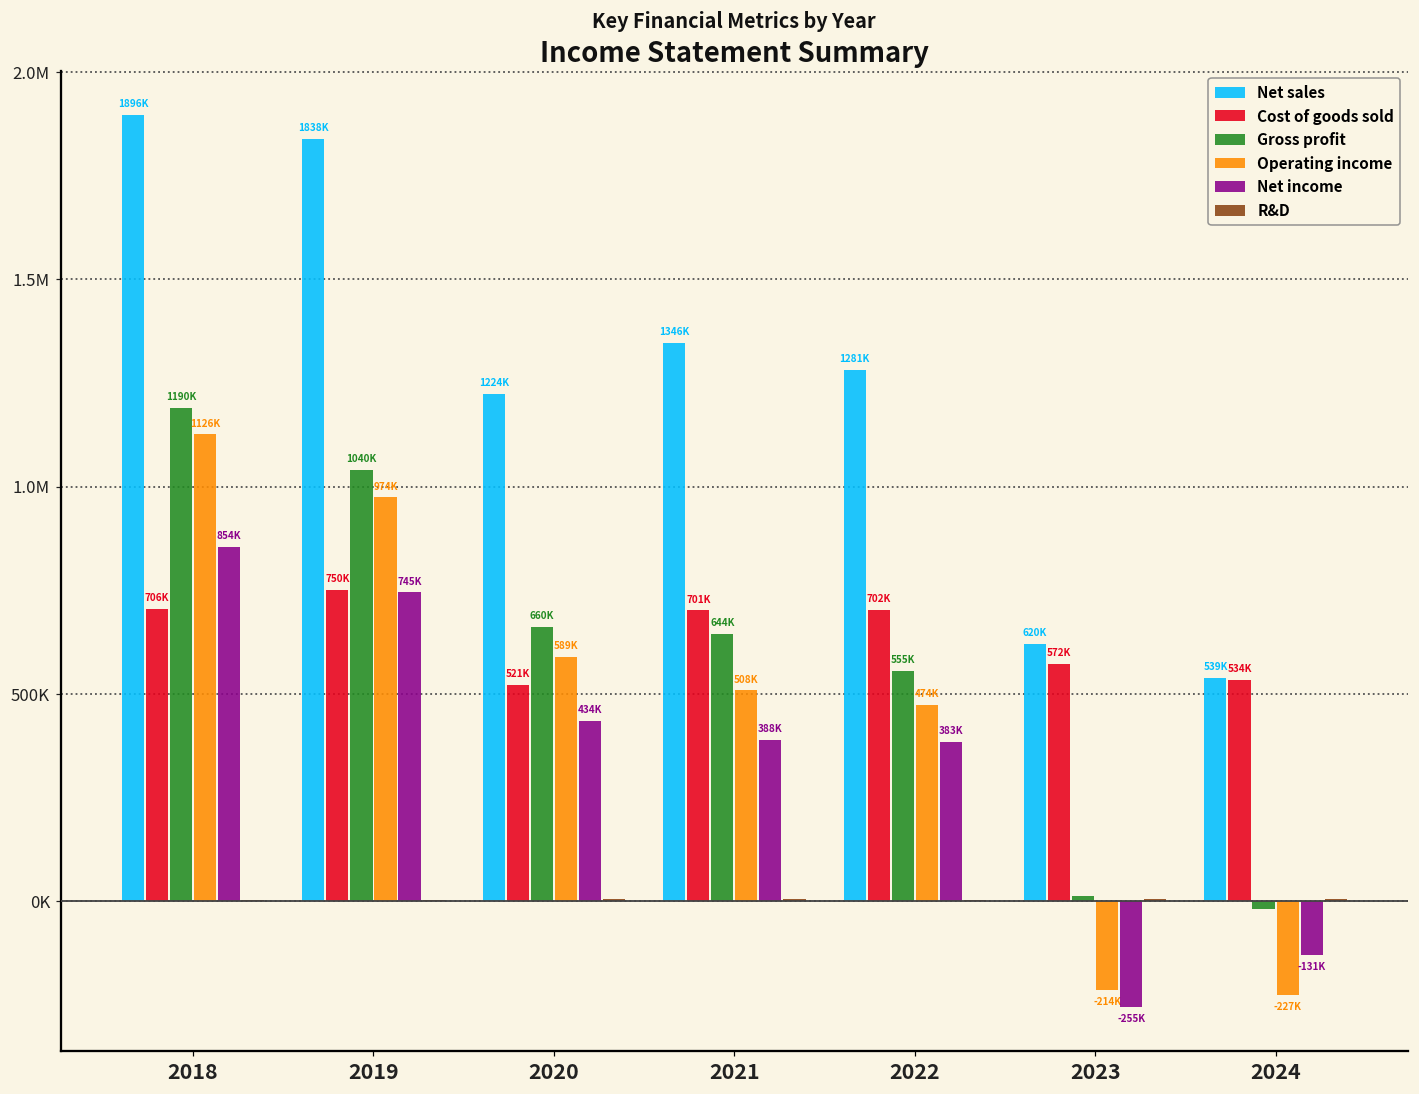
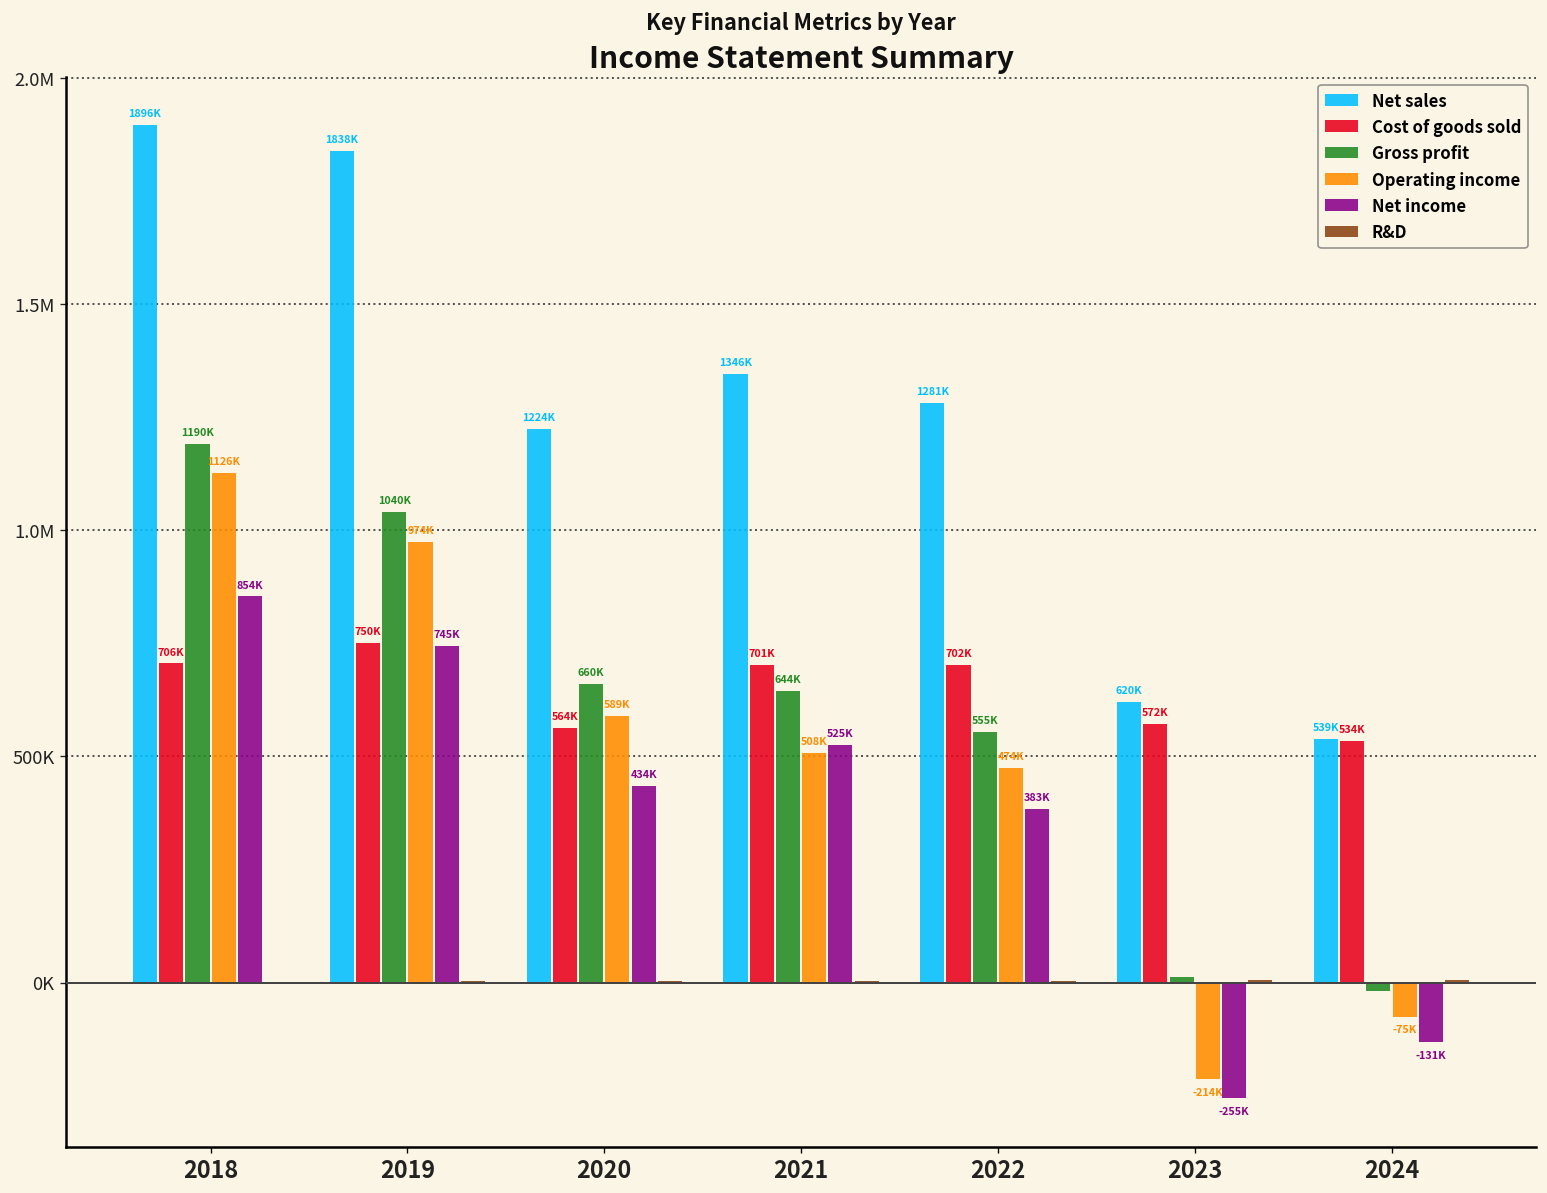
  {
    "Net sales": {
      "2018": "1896K",
      "2019": "1838K",
      "2020": "1224K",
      "2021": "1346K",
      "2022": "1281K",
      "2023": "620K",
      "2024": "539K"
    },
    "Cost of goods sold": {
      "2018": "706K",
      "2019": "750K",
-     "2020": "521K",
+     "2020": "564K",
      "2021": "701K",
      "2022": "702K",
      "2023": "572K",
      "2024": "534K"
    },
    "Gross profit": {
      "2018": "1190K",
      "2019": "1040K",
      "2020": "660K",
      "2021": "644K",
      "2022": "555K"
    },
    "Operating income": {
      "2018": "1126K",
      "2019": "974K",
      "2020": "589K",
      "2021": "508K",
      "2022": "474K",
      "2023": "-214K",
-     "2024": "-227K"
+     "2024": "-75K"
    },
    "Net income": {
      "2018": "854K",
      "2019": "745K",
      "2020": "434K",
-     "2021": "388K",
+     "2021": "525K",
      "2022": "383K",
      "2023": "-255K",
      "2024": "-131K"
    }
  }
